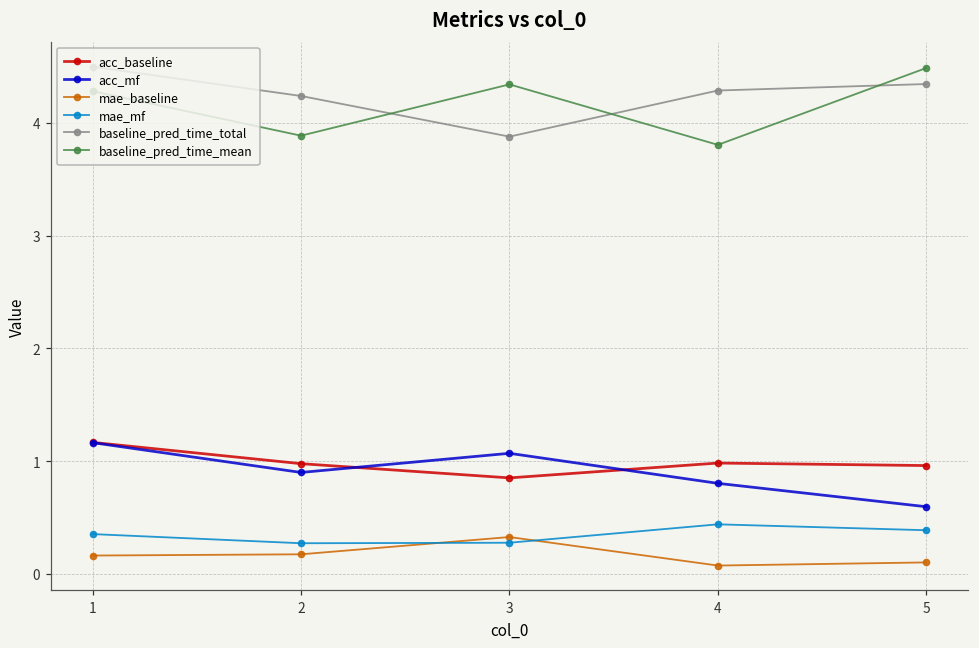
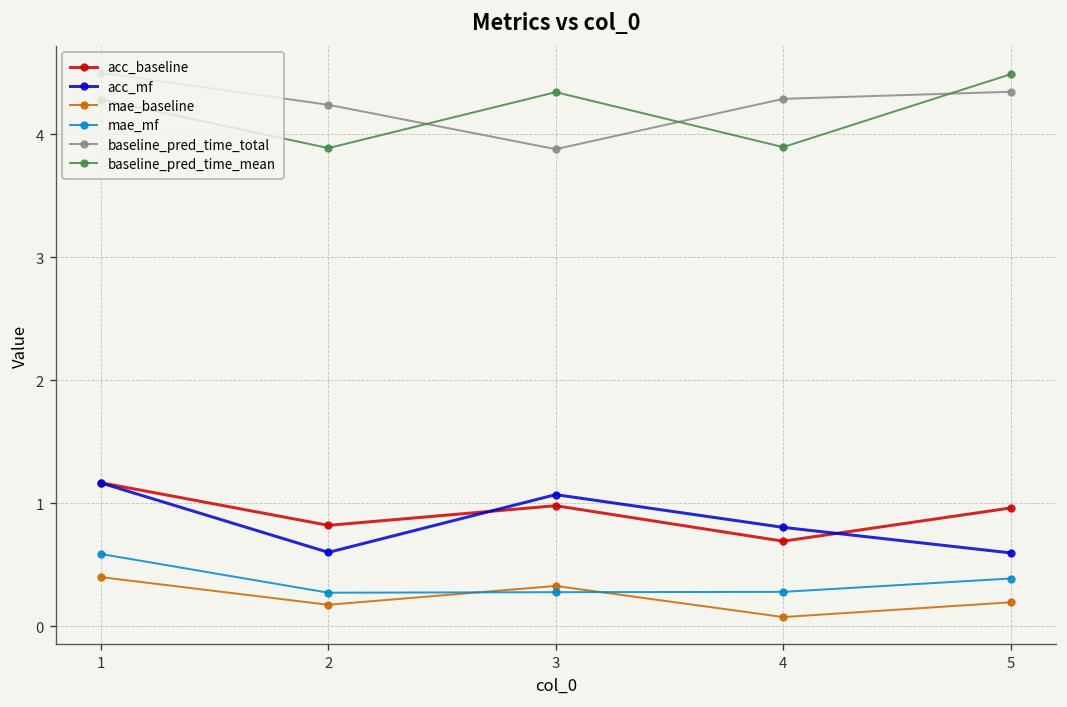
  {
    "acc_baseline": {
-     "2": 0.98,
-     "3": 0.85,
-     "4": 0.98,
+     "2": 0.82,
+     "3": 0.98,
+     "4": 0.69,
      "5": 0.96
    },
    "acc_mf": {
-     "2": 0.9,
+     "2": 0.6,
      "3": 1.07,
      "4": 0.8,
      "5": 0.6
    },
    "mae_baseline": {
-     "1": 0.16,
+     "1": 0.40,
      "2": 0.17,
      "3": 0.33,
      "4": 0.07,
-     "5": 0.10
+     "5": 0.19
    },
    "mae_mf": {
-     "1": 0.35,
+     "1": 0.59,
      "2": 0.27,
      "3": 0.28,
-     "4": 0.44,
+     "4": 0.28,
      "5": 0.39
    },
    "baseline_pred_time_total": {
      "2": 4.24,
      "3": 3.88,
      "4": 4.29,
      "5": 4.35
    },
    "baseline_pred_time_mean": {
      "2": 3.89,
      "3": 4.34,
-     "4": 3.81,
+     "4": 3.90,
      "5": 4.49
    }
  }
